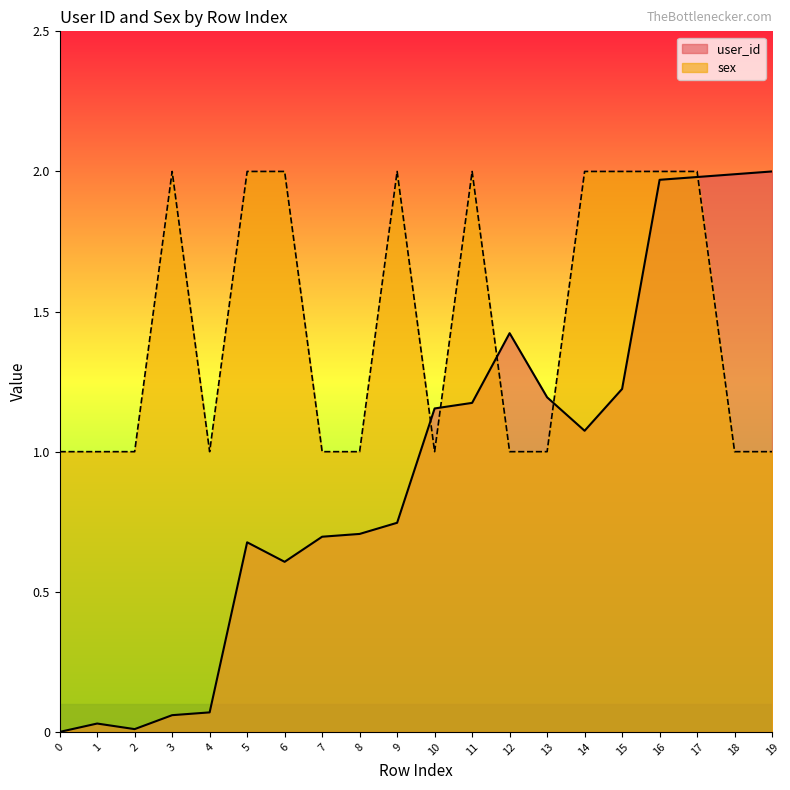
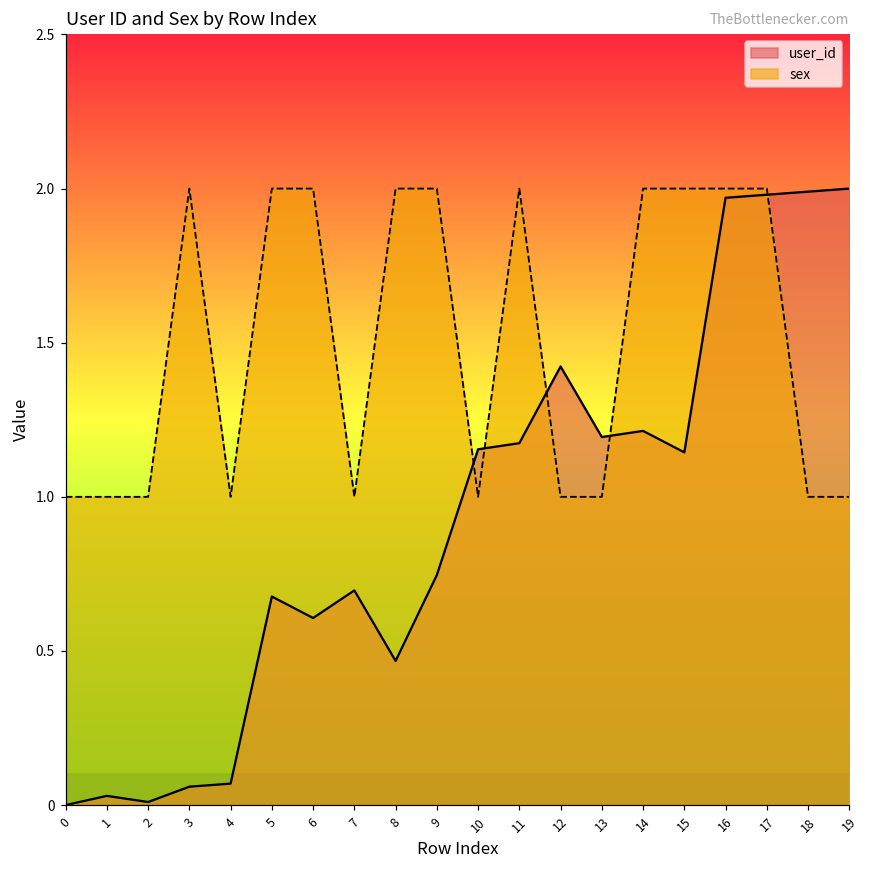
  {
    "user_id": {
      "5": 0.68,
      "6": 0.61,
      "7": 0.70,
-     "8": 0.71,
+     "8": 0.47,
      "9": 0.75,
      "10": 1.15,
      "11": 1.17,
      "12": 1.42,
      "13": 1.19,
-     "14": 1.07,
-     "15": 1.22,
+     "14": 1.21,
+     "15": 1.14,
      "16": 1.97,
      "17": 1.98,
      "18": 1.99,
      "19": 2.00
    },
    "sex": {
      "0": 1,
      "1": 1,
      "2": 1,
      "3": 2,
      "4": 1,
      "5": 2,
      "6": 2,
      "7": 1,
-     "8": 1,
+     "8": 2,
      "9": 2,
      "10": 1,
      "11": 2,
      "12": 1,
      "13": 1,
      "14": 2,
      "15": 2,
      "16": 2,
      "17": 2,
      "18": 1,
      "19": 1
    }
  }
